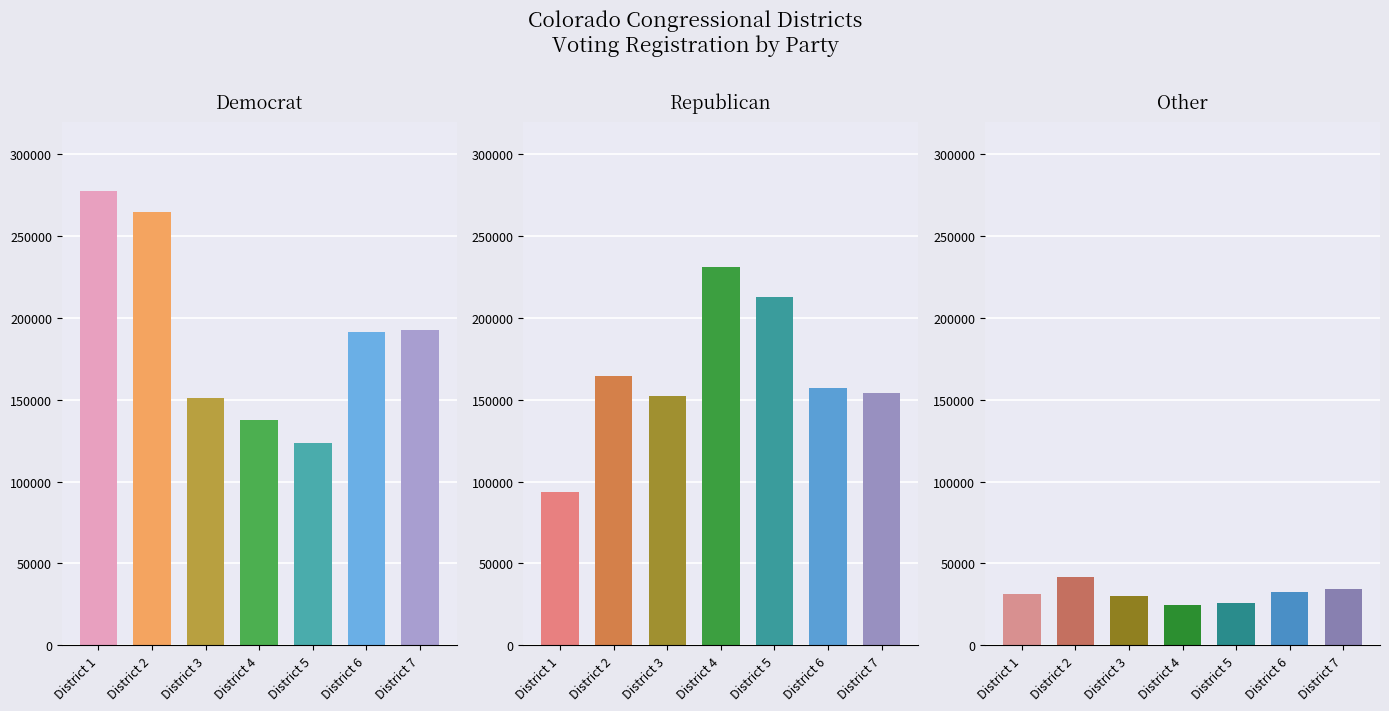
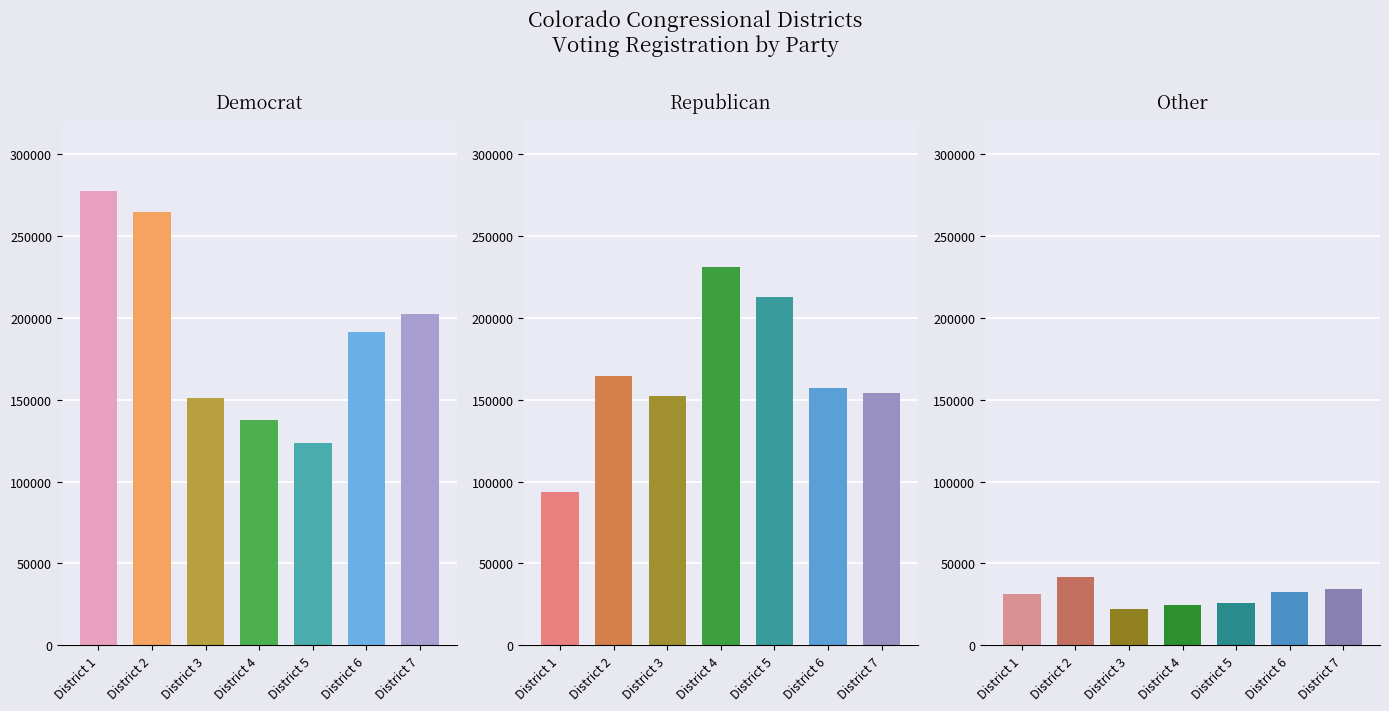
  {
    "Democrat": {
      "District 1": 278000,
      "District 2": 265000,
      "District 3": 151000,
      "District 4": 138000,
      "District 5": 124000,
      "District 6": 191000,
-     "District 7": 193000
+     "District 7": 203000
    },
    "Republican": {
      "District 1": 93000,
      "District 2": 165000,
      "District 3": 152000,
      "District 4": 231000,
      "District 5": 213000,
      "District 6": 157000,
      "District 7": 154000
    },
    "Other": {
      "District 1": 31000,
      "District 2": 42000,
-     "District 3": 30000,
+     "District 3": 22000,
      "District 4": 25000,
      "District 5": 26000,
      "District 6": 32000,
      "District 7": 34000
    }
  }
